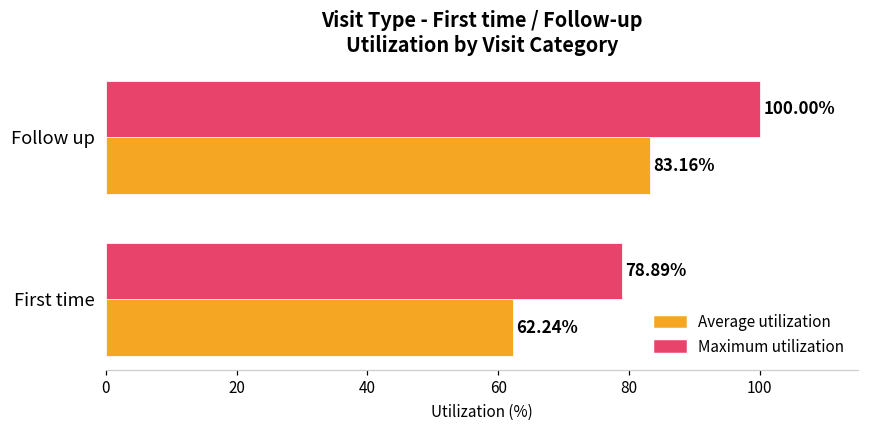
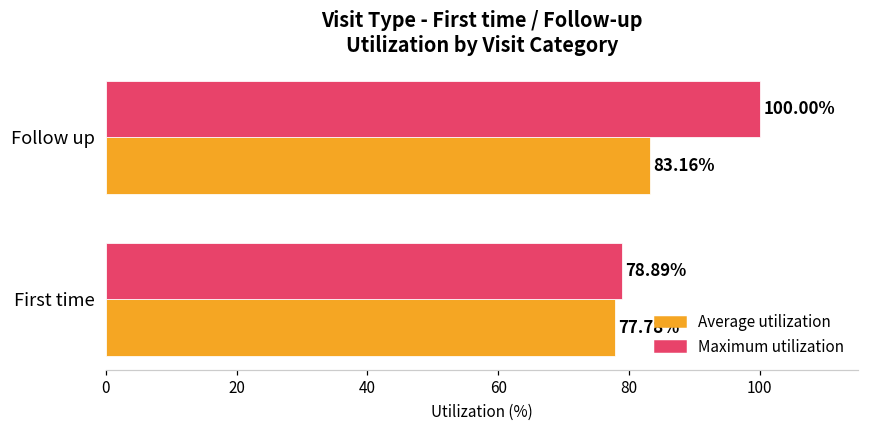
  {
    "Average utilization": {
      "Follow up": "83.16%",
-     "First time": "62.24%"
+     "First time": "77.78%"
    },
    "Maximum utilization": {
      "Follow up": "100.00%",
      "First time": "78.89%"
    }
  }
